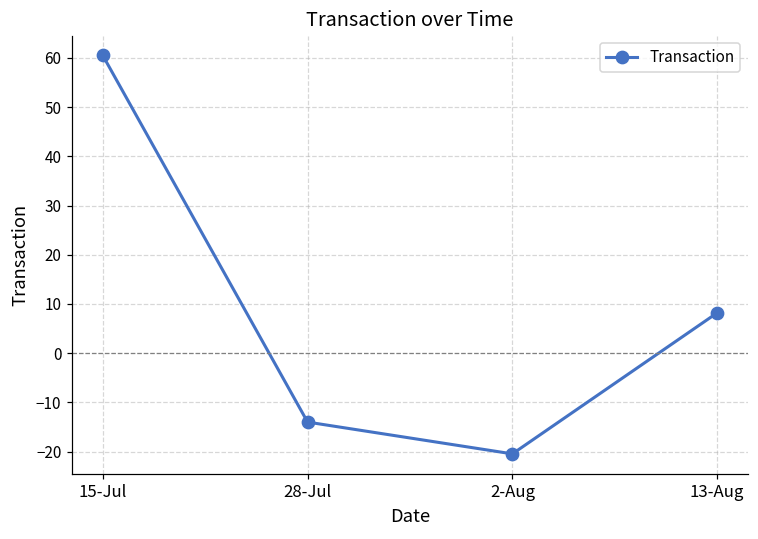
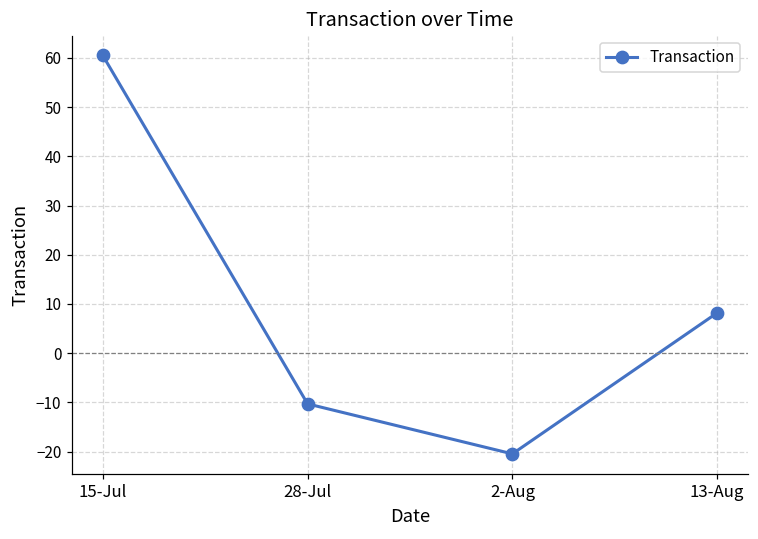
  {
    "15-Jul": 61,
-   "28-Jul": -14,
+   "28-Jul": -10,
    "2-Aug": -20,
    "13-Aug": 8
  }
